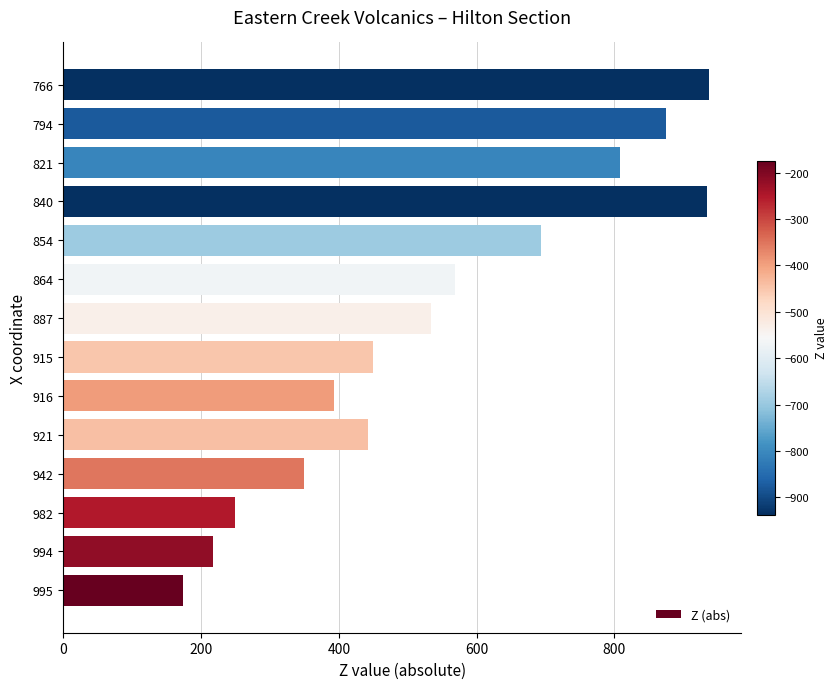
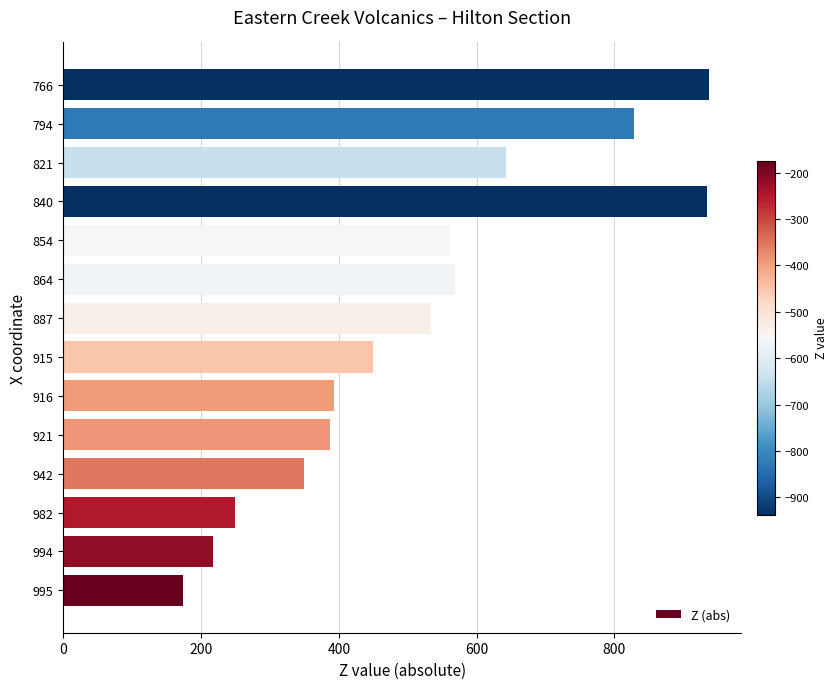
  {
    "766": 940,
-   "794": 880,
-   "821": 810,
+   "794": 830,
+   "821": 640,
    "840": 940,
-   "854": 690,
+   "854": 560,
    "864": 570,
    "887": 530,
    "915": 450,
    "916": 390,
-   "921": 440,
+   "921": 390,
    "942": 350,
    "982": 250,
    "994": 220,
    "995": 170
  }
